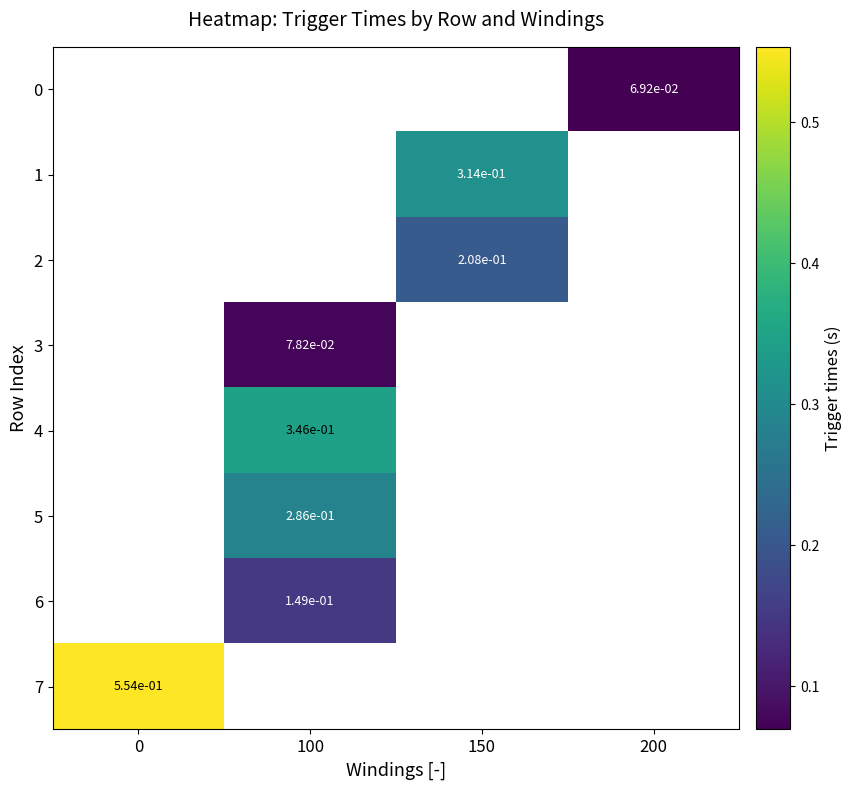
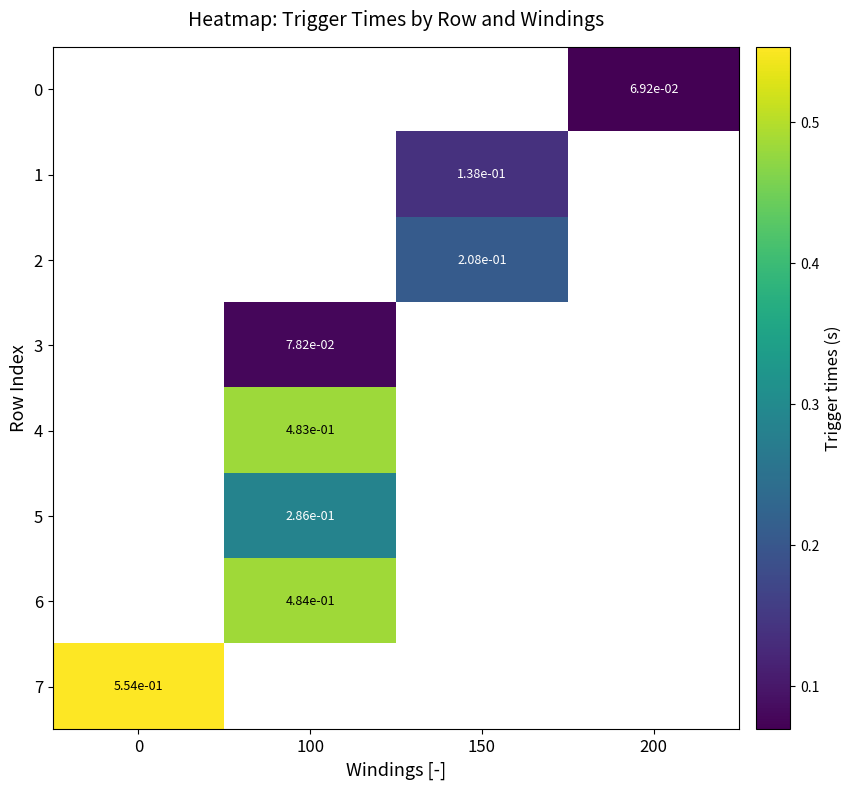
  {
    "0": {
      "200": "6.92e-02"
    },
    "1": {
-     "150": "3.14e-01"
+     "150": "1.38e-01"
    },
    "2": {
      "150": "2.08e-01"
    },
    "3": {
      "100": "7.82e-02"
    },
    "4": {
-     "100": "3.46e-01"
+     "100": "4.83e-01"
    },
    "5": {
      "100": "2.86e-01"
    },
    "6": {
-     "100": "1.49e-01"
+     "100": "4.84e-01"
    },
    "7": {
      "0": "5.54e-01"
    }
  }
